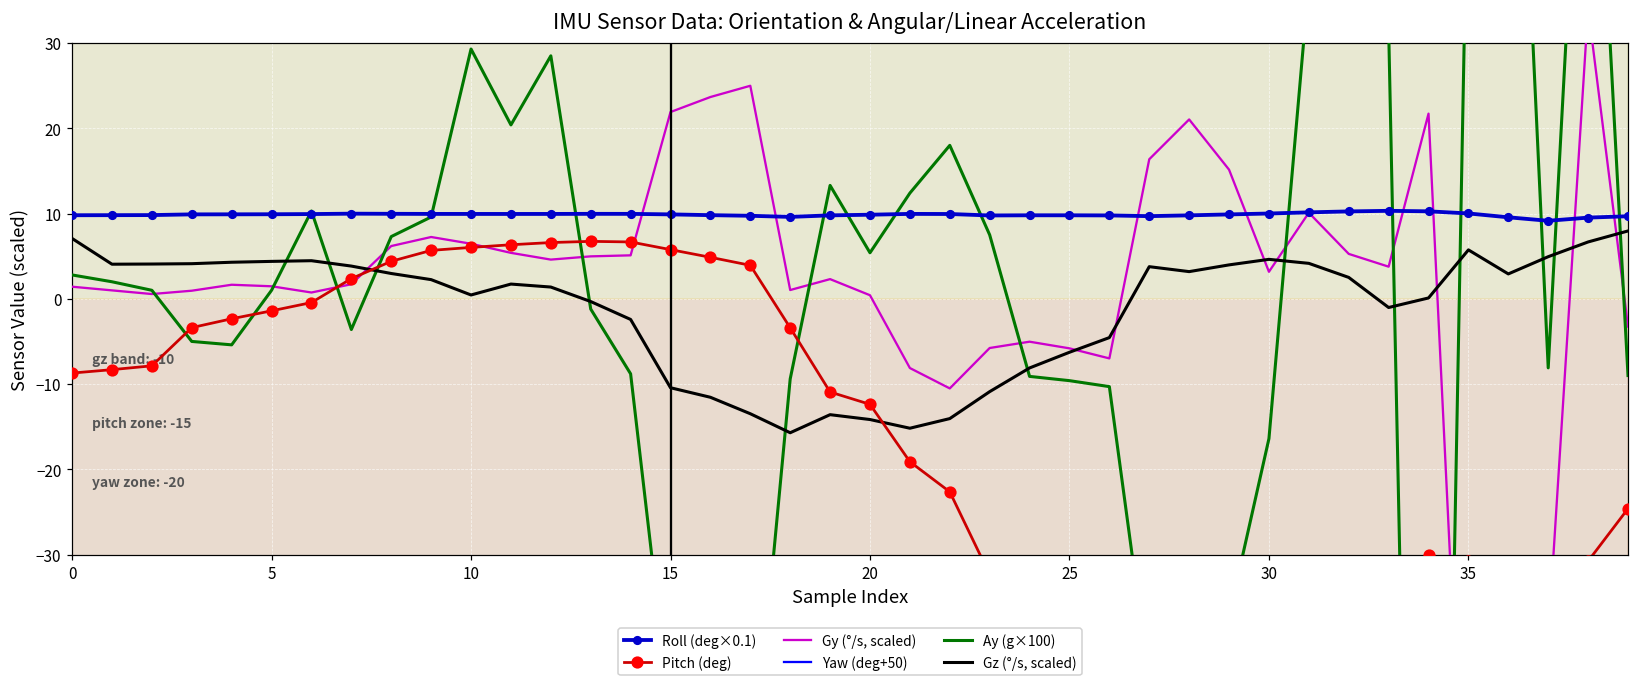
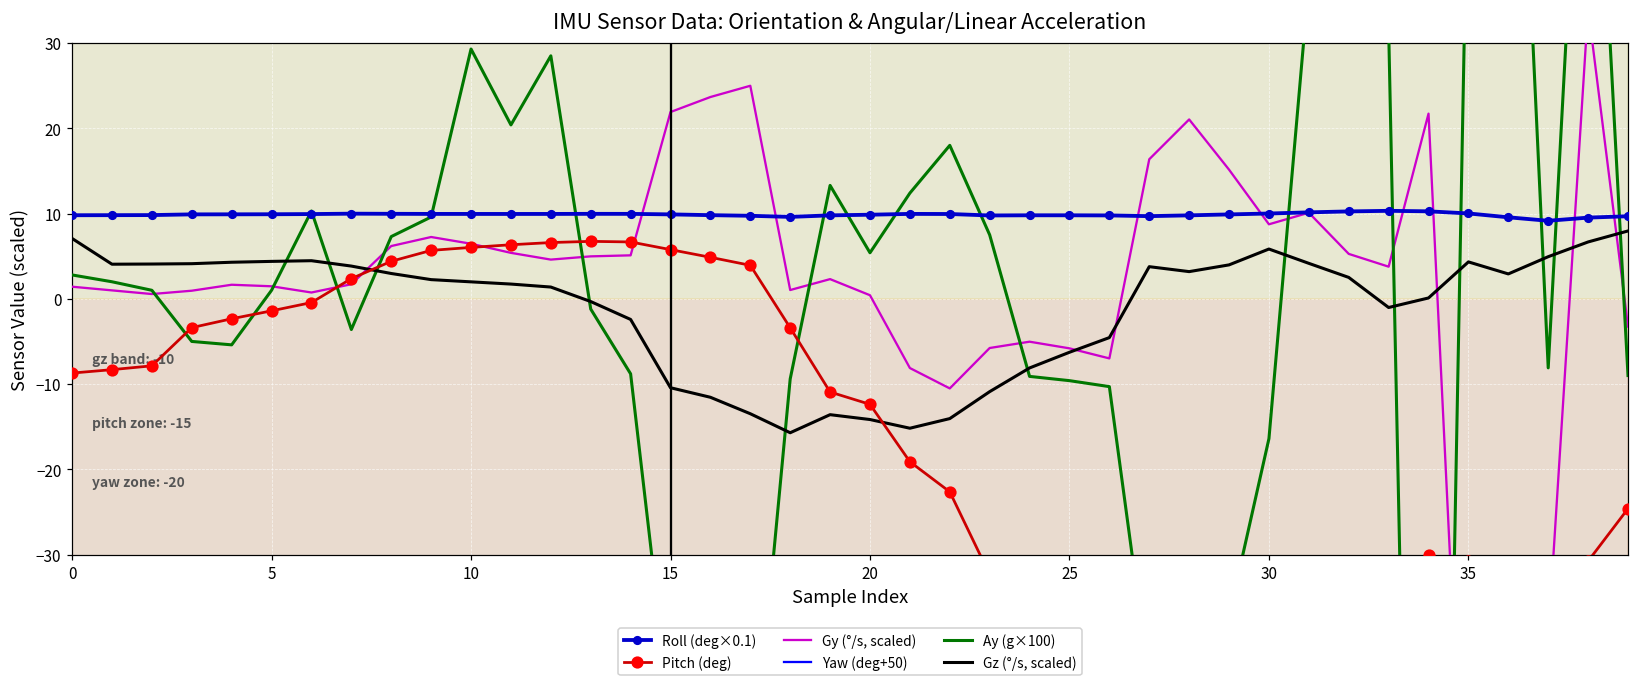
  {
    "Pitch (deg)": {
      "0": -9,
      "5": -1,
      "10": 6,
      "15": 6,
      "20": -12
    },
    "Gy (°/s, scaled)": {
      "0": 1,
      "5": 1,
      "10": 6,
      "15": 22,
      "20": 0,
      "25": -6,
-     "30": 3
+     "30": 9
    },
    "Ay (g×100)": {
      "0": 3,
      "5": 1,
      "10": 29,
      "20": 5,
      "25": -10,
      "30": -16
    },
    "Gz (°/s, scaled)": {
      "0": 7,
      "5": 4,
-     "10": 0,
+     "10": 2,
      "15": -10,
      "20": -14,
      "25": -6,
-     "30": 5,
-     "35": 6
+     "30": 6,
+     "35": 4
    }
  }
